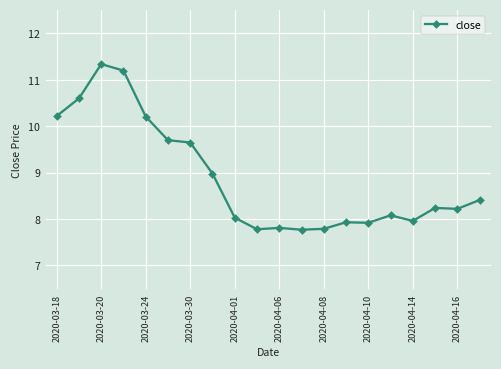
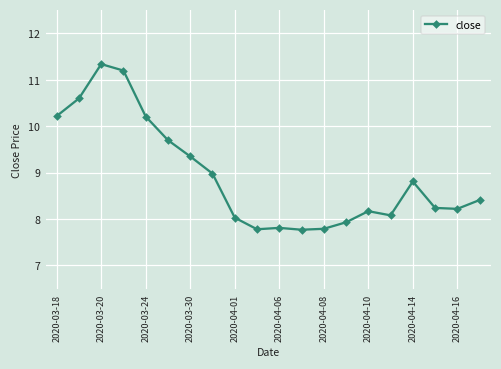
  {
    "2020-03-18": 10.2,
    "2020-03-20": 11.3,
    "2020-03-24": 10.2,
-   "2020-03-30": 9.7,
+   "2020-03-30": 9.4,
    "2020-04-01": 8.0,
    "2020-04-06": 7.8,
    "2020-04-08": 7.8,
-   "2020-04-10": 7.9,
-   "2020-04-14": 8.0,
+   "2020-04-10": 8.2,
+   "2020-04-14": 8.8,
    "2020-04-16": 8.2
  }
